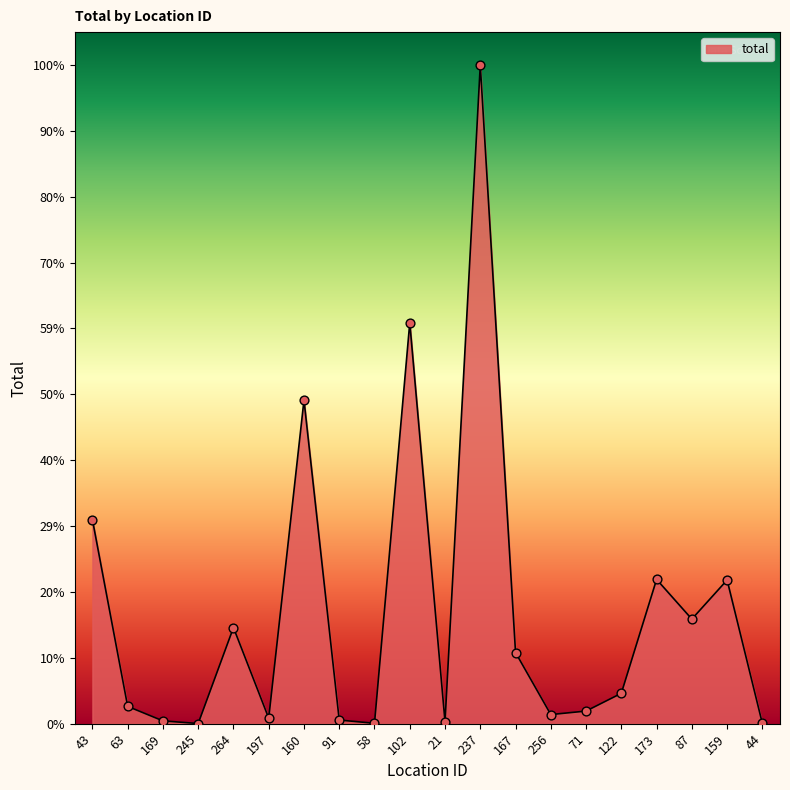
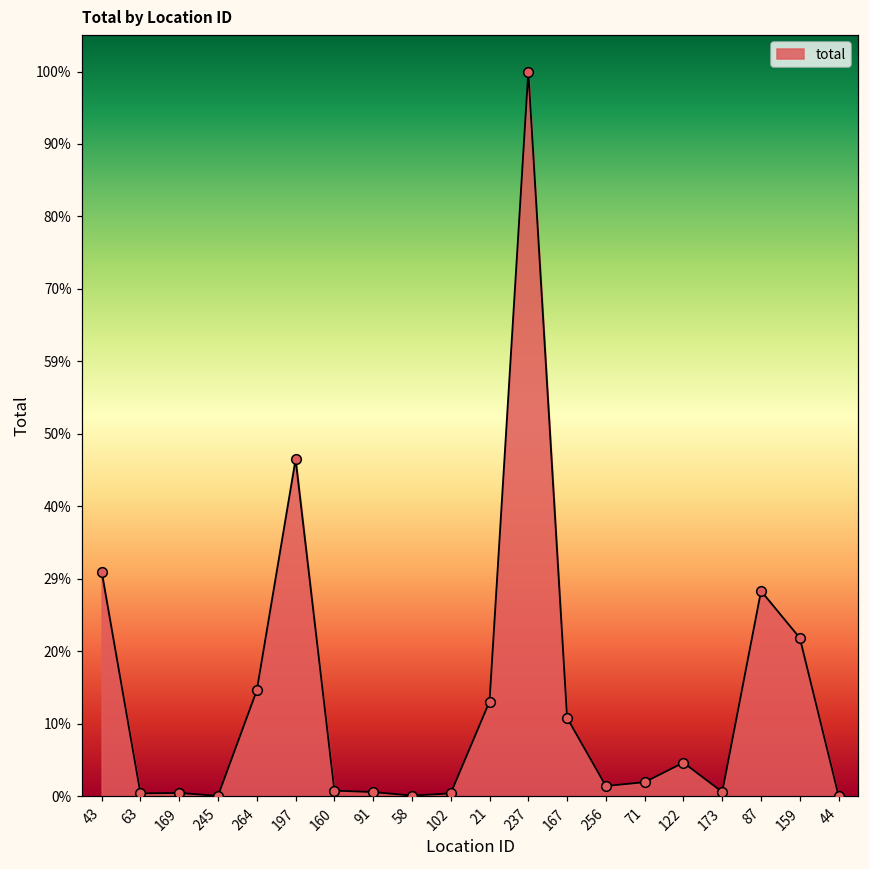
  {
    "43": "31%",
-   "63": "3%",
+   "63": "0%",
    "169": "0%",
    "245": "0%",
    "264": "15%",
-   "197": "1%",
-   "160": "49%",
+   "197": "46%",
+   "160": "1%",
    "91": "1%",
    "58": "0%",
-   "102": "61%",
-   "21": "0%",
+   "102": "0%",
+   "21": "13%",
    "237": "100%",
    "167": "11%",
    "256": "1%",
    "71": "2%",
    "122": "5%",
-   "173": "22%",
-   "87": "16%",
+   "173": "1%",
+   "87": "28%",
    "159": "22%",
    "44": "0%"
  }
